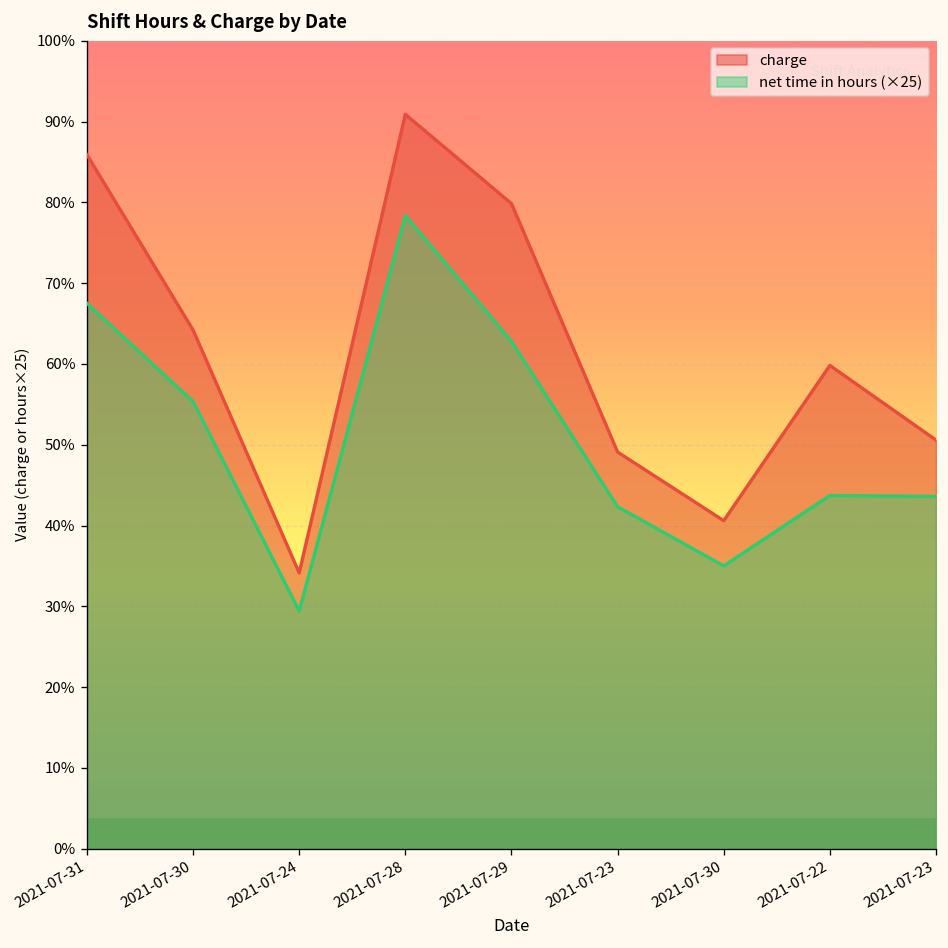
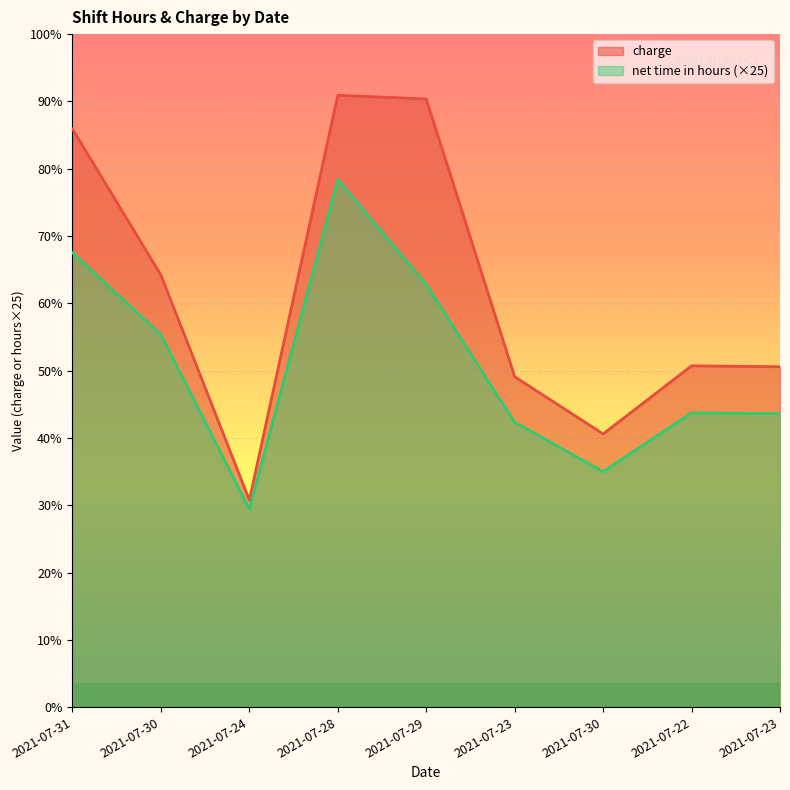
  {
    "charge": {
      "2021-07-31": "86%",
-     "2021-07-24": "34%",
+     "2021-07-24": "31%",
      "2021-07-28": "91%",
-     "2021-07-29": "80%",
-     "2021-07-22": "60%"
+     "2021-07-29": "90%",
+     "2021-07-22": "51%"
    },
    "net time in hours (×25)": {
      "2021-07-31": "68%",
      "2021-07-24": "29%",
      "2021-07-28": "78%",
      "2021-07-29": "63%",
      "2021-07-22": "44%"
    }
  }
